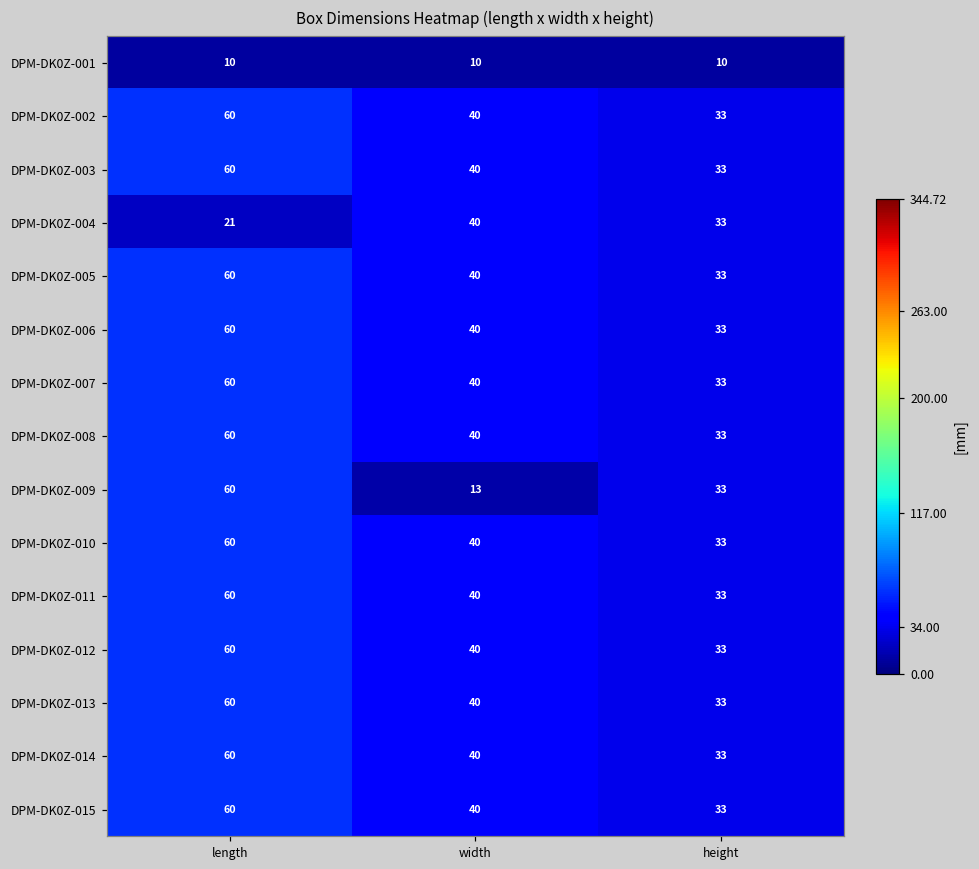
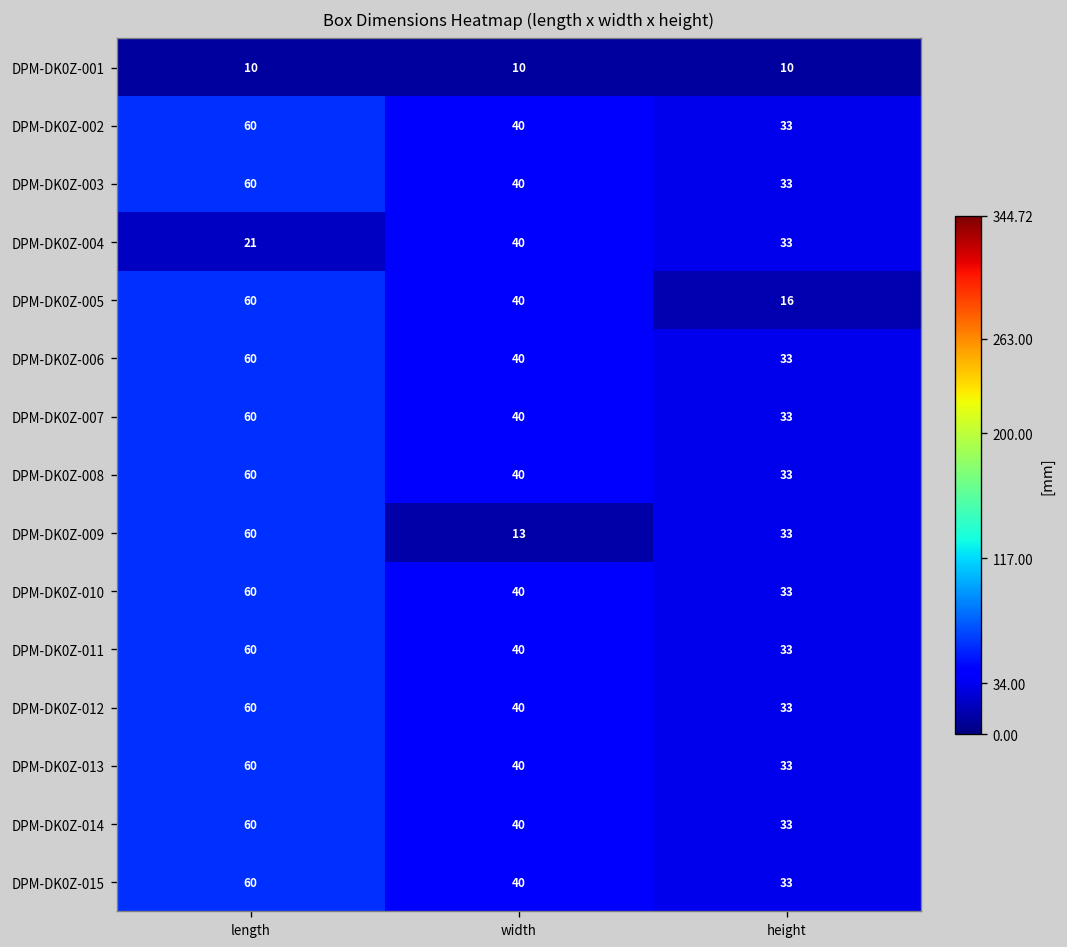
  {
    "DPM-DK0Z-001": {
      "length": 10,
      "width": 10,
      "height": 10
    },
    "DPM-DK0Z-002": {
      "length": 60,
      "width": 40,
      "height": 33
    },
    "DPM-DK0Z-003": {
      "length": 60,
      "width": 40,
      "height": 33
    },
    "DPM-DK0Z-004": {
      "length": 21,
      "width": 40,
      "height": 33
    },
    "DPM-DK0Z-005": {
      "length": 60,
      "width": 40,
-     "height": 33
+     "height": 16
    },
    "DPM-DK0Z-006": {
      "length": 60,
      "width": 40,
      "height": 33
    },
    "DPM-DK0Z-007": {
      "length": 60,
      "width": 40,
      "height": 33
    },
    "DPM-DK0Z-008": {
      "length": 60,
      "width": 40,
      "height": 33
    },
    "DPM-DK0Z-009": {
      "length": 60,
      "width": 13,
      "height": 33
    },
    "DPM-DK0Z-010": {
      "length": 60,
      "width": 40,
      "height": 33
    },
    "DPM-DK0Z-011": {
      "length": 60,
      "width": 40,
      "height": 33
    },
    "DPM-DK0Z-012": {
      "length": 60,
      "width": 40,
      "height": 33
    },
    "DPM-DK0Z-013": {
      "length": 60,
      "width": 40,
      "height": 33
    },
    "DPM-DK0Z-014": {
      "length": 60,
      "width": 40,
      "height": 33
    },
    "DPM-DK0Z-015": {
      "length": 60,
      "width": 40,
      "height": 33
    }
  }
